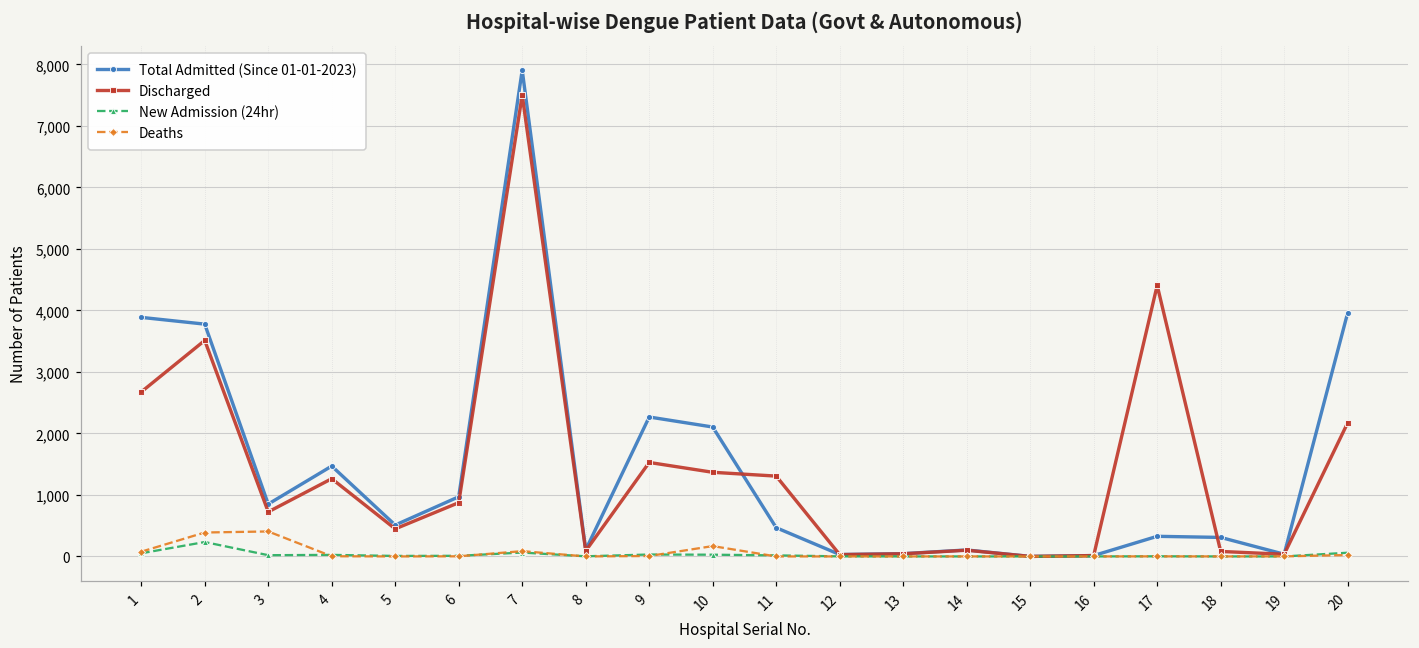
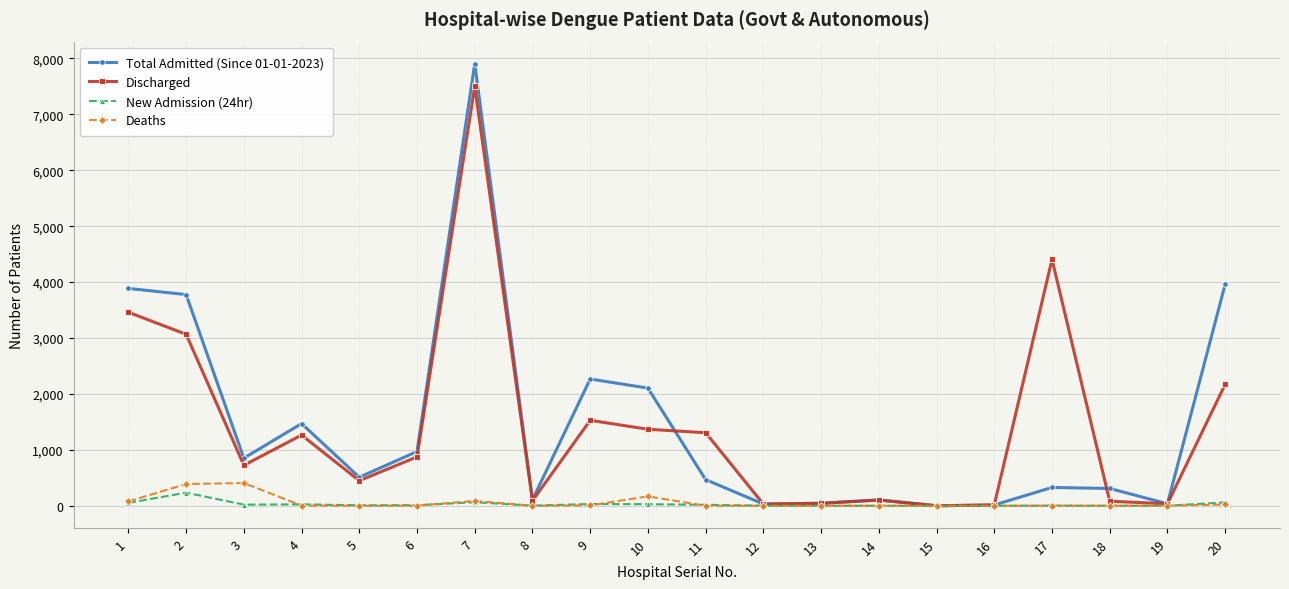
  {
    "Total Admitted (Since 01-01-2023)": {
      "1": "3,900",
      "2": "3,800",
      "3": "900",
      "4": "1,500",
      "5": "500",
      "6": "1,000",
      "7": "7,900",
      "9": "2,300",
      "10": "2,100",
      "11": "500",
      "17": "300",
      "18": "300",
      "20": "4,000"
    },
    "Discharged": {
-     "1": "2,700",
-     "2": "3,500",
+     "1": "3,500",
+     "2": "3,100",
      "3": "700",
      "4": "1,300",
      "5": "400",
      "6": "900",
      "7": "7,500",
      "9": "1,500",
      "10": "1,400",
      "11": "1,300",
      "17": "4,400",
      "18": "100",
      "20": "2,200"
    },
    "New Admission (24hr)": {
      "2": "200",
      "3": "0",
      "10": "0"
    },
    "Deaths": {
      "2": "400",
      "3": "400",
      "10": "200"
    }
  }
